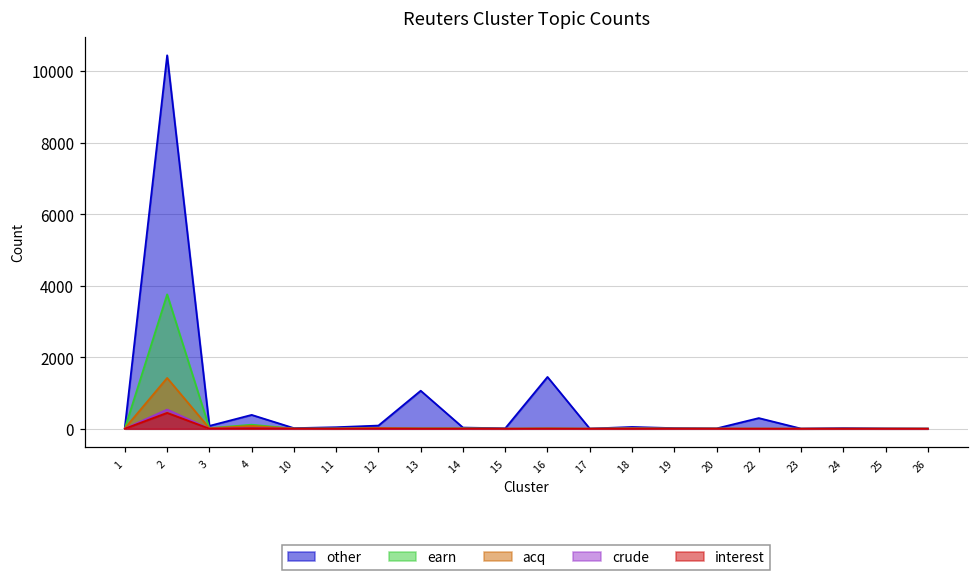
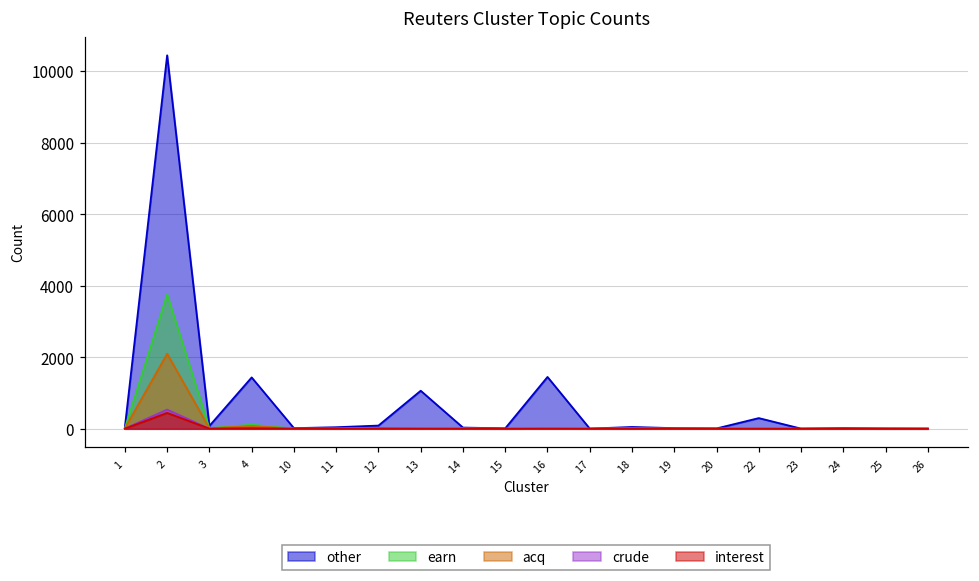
  {
    "other": {
      "2": 10400,
-     "4": 400,
+     "4": 1400,
      "13": 1100,
      "16": 1400,
      "22": 300
    },
    "earn": {
      "2": 3800
    },
    "acq": {
-     "2": 1400
+     "2": 2100
    },
    "crude": {
      "2": 500
    },
    "interest": {
      "2": 400
    }
  }
